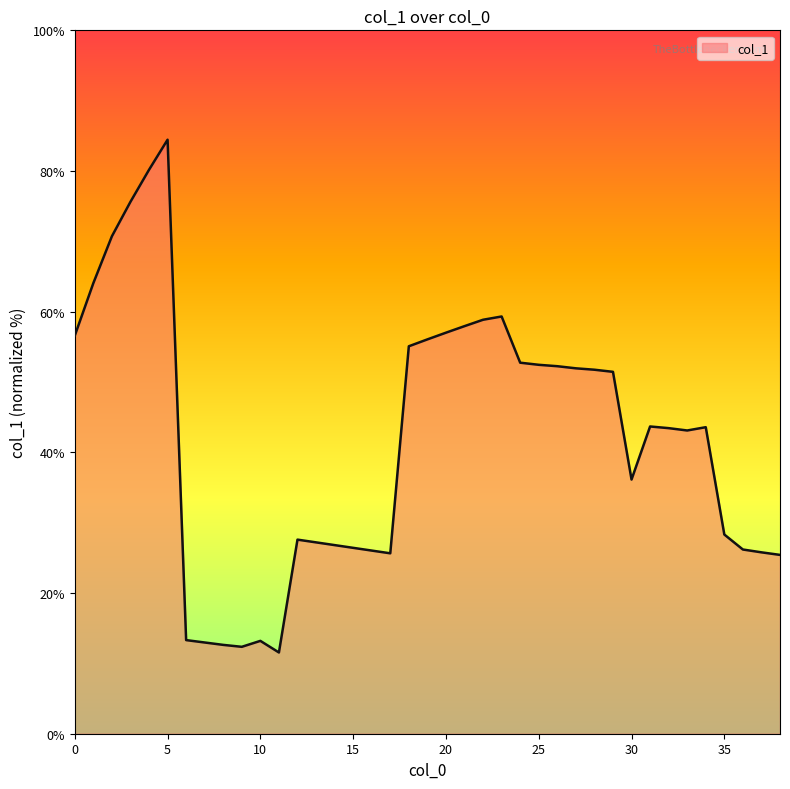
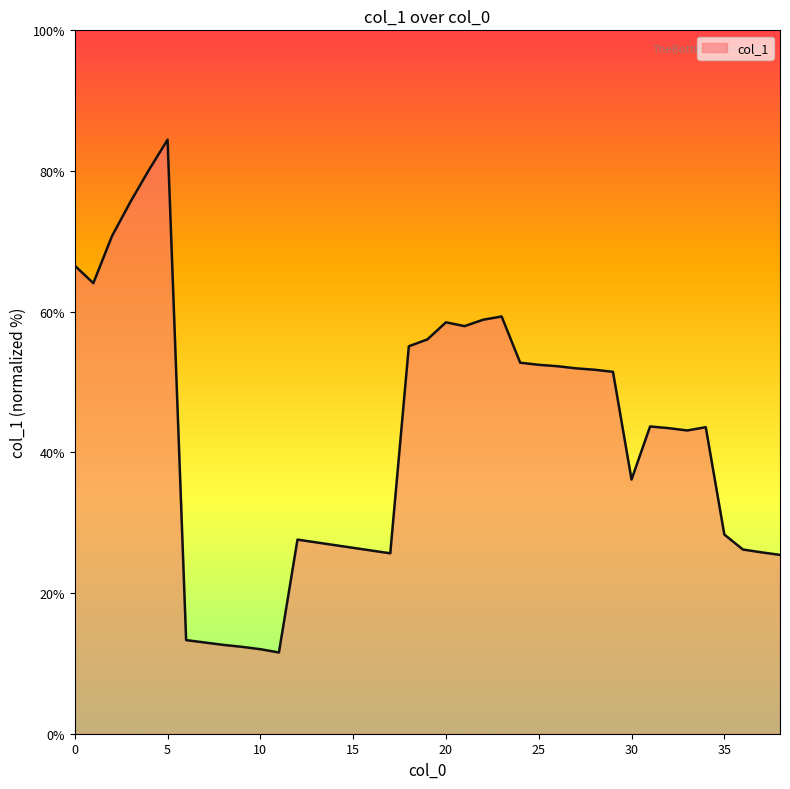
  {
-   "0": "57%",
+   "0": "67%",
    "5": "84%",
-   "10": "13%",
+   "10": "12%",
    "15": "26%",
-   "20": "57%",
+   "20": "58%",
    "25": "52%",
    "30": "36%",
    "35": "28%"
  }
